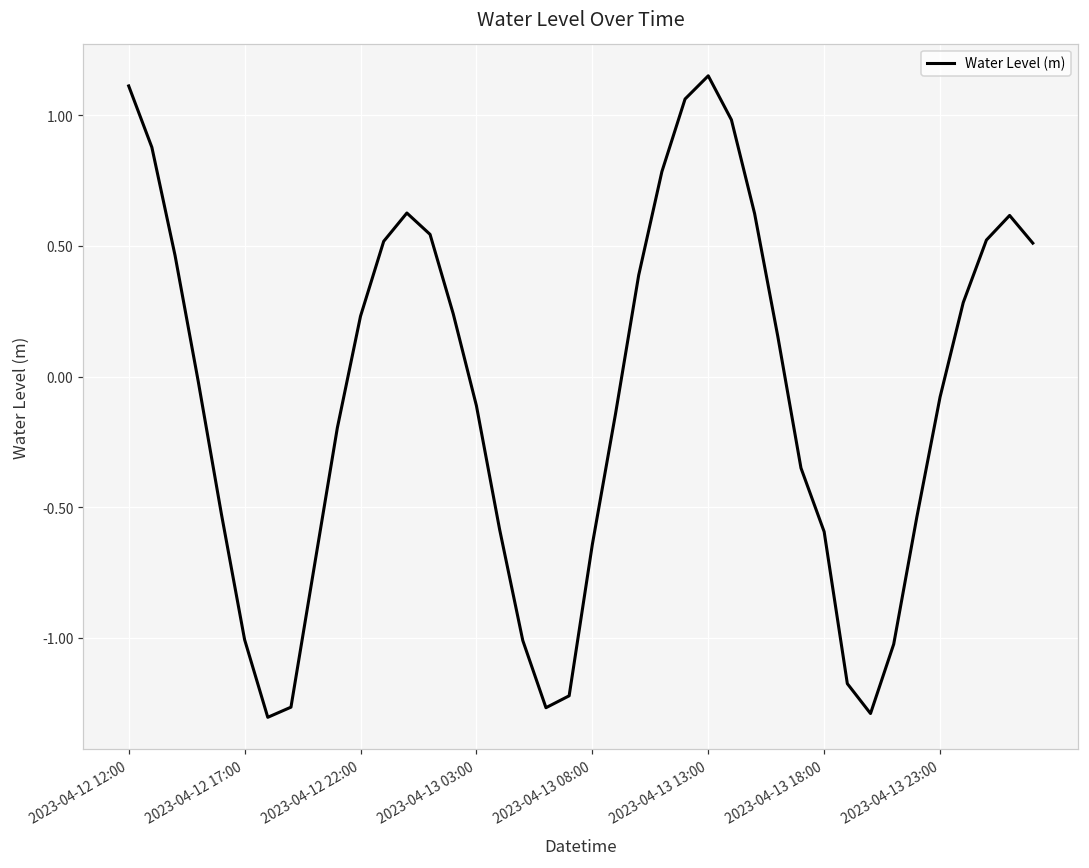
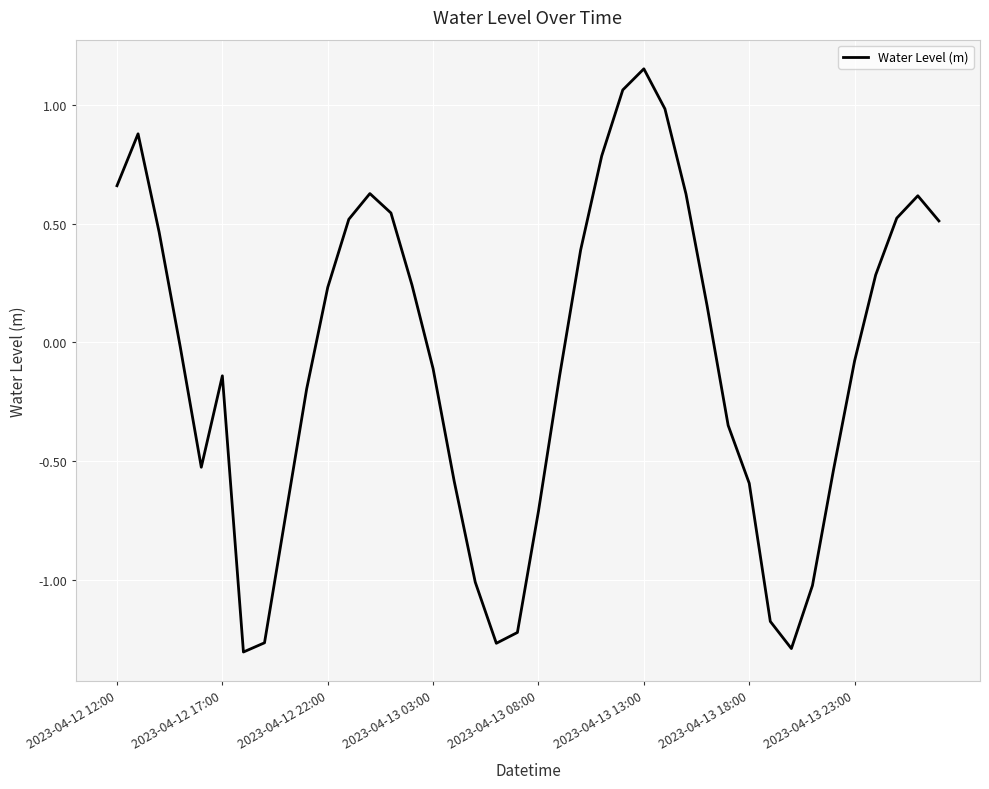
  {
-   "2023-04-12 12:00": 1.11,
-   "2023-04-12 17:00": -1.01,
+   "2023-04-12 12:00": 0.66,
+   "2023-04-12 17:00": -0.14,
    "2023-04-12 22:00": 0.23,
    "2023-04-13 03:00": -0.11,
-   "2023-04-13 08:00": -0.64,
+   "2023-04-13 08:00": -0.71,
    "2023-04-13 13:00": 1.15,
    "2023-04-13 18:00": -0.59,
    "2023-04-13 23:00": -0.08
  }
